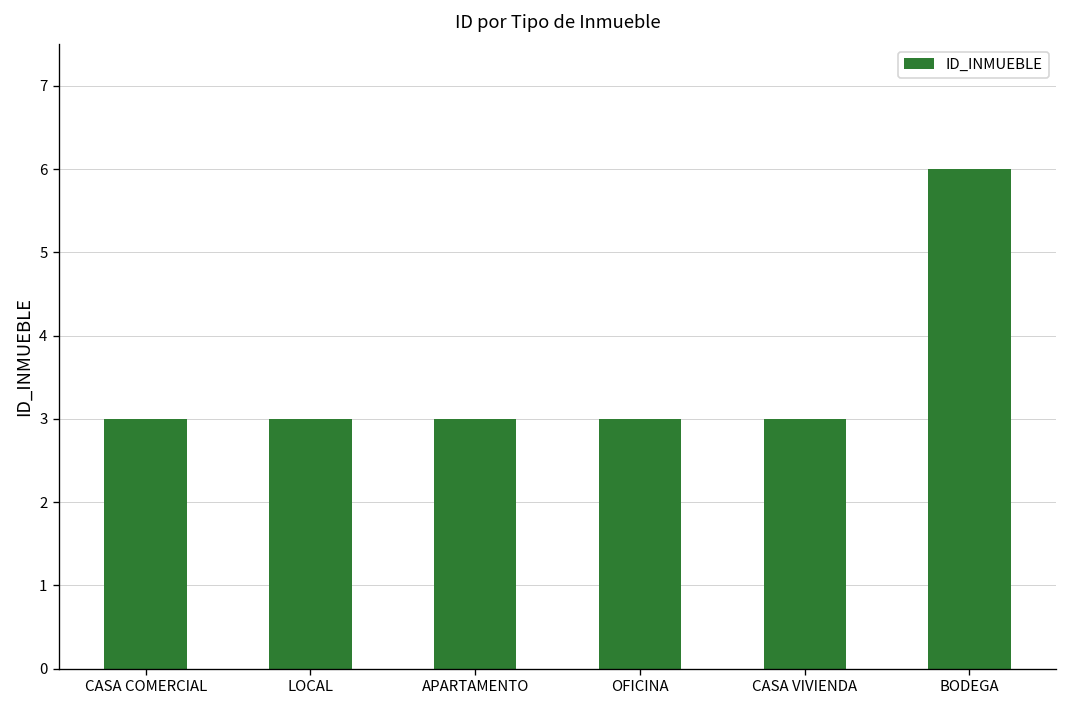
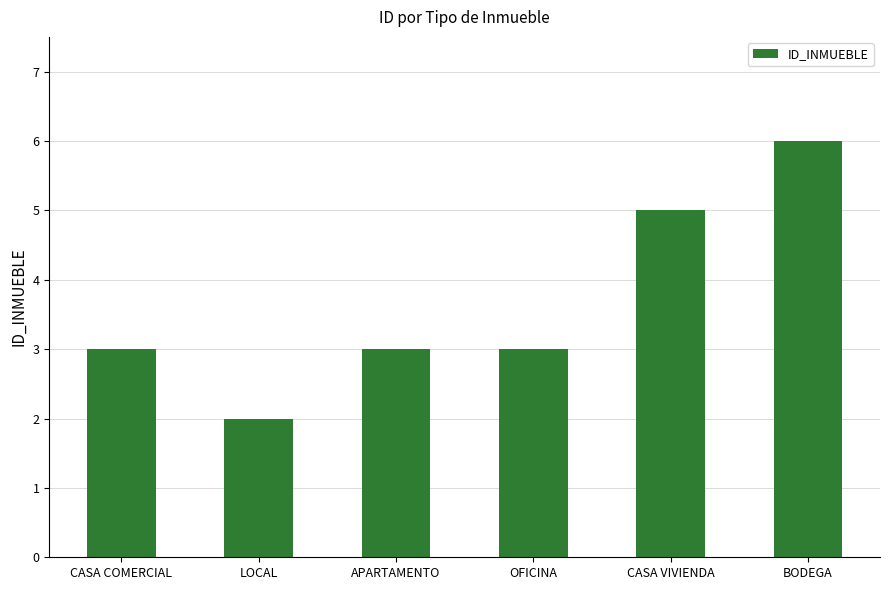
  {
    "CASA COMERCIAL": 3,
-   "LOCAL": 3,
+   "LOCAL": 2,
    "APARTAMENTO": 3,
    "OFICINA": 3,
-   "CASA VIVIENDA": 3,
+   "CASA VIVIENDA": 5,
    "BODEGA": 6
  }
